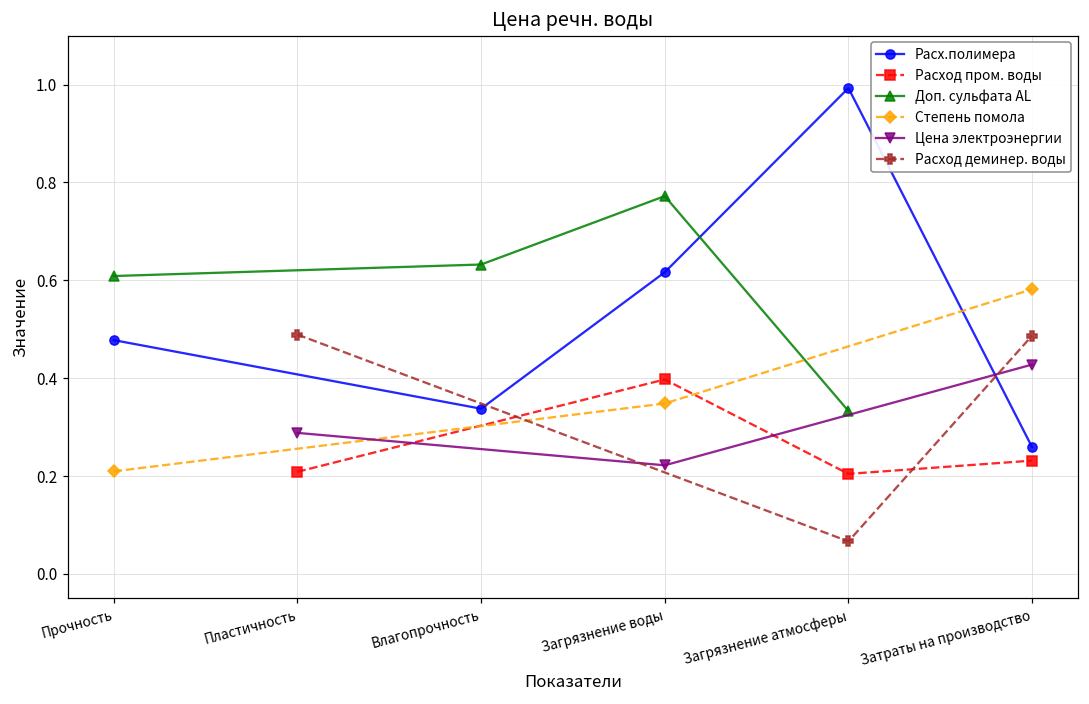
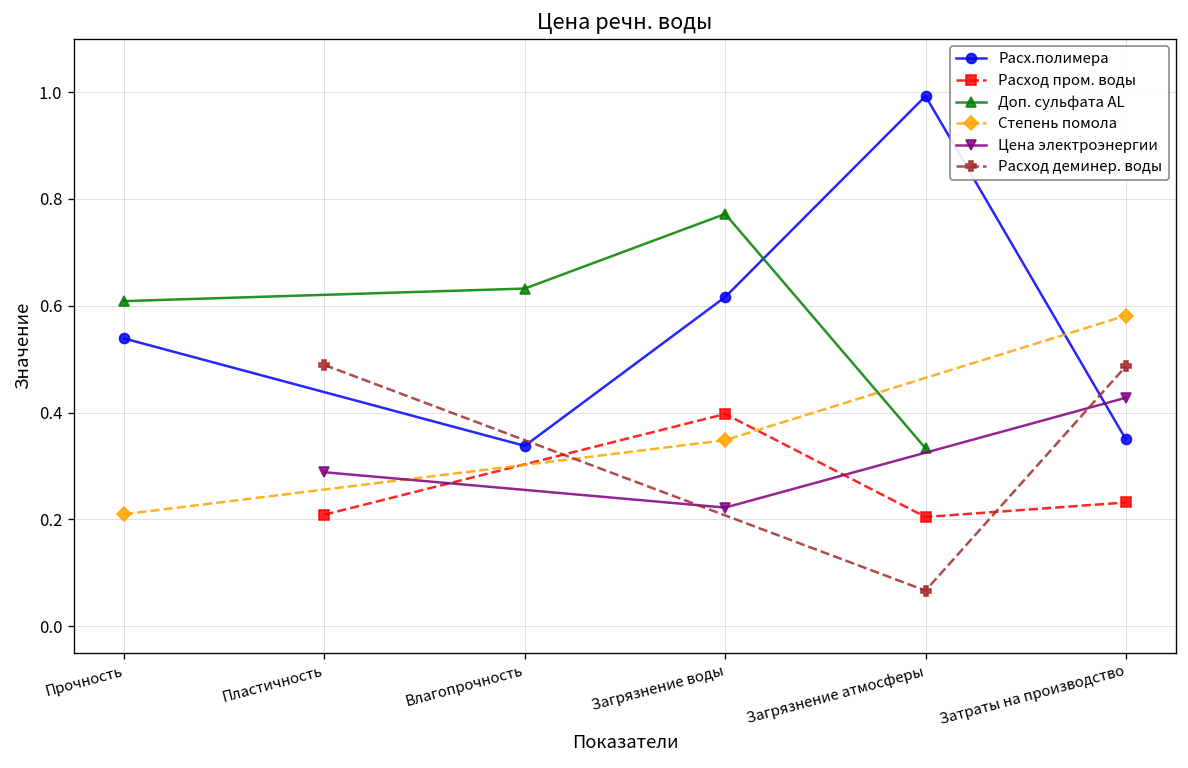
  {
    "Расх.полимера": {
-     "Прочность": 0.48,
+     "Прочность": 0.54,
      "Влагопрочность": 0.34,
      "Загрязнение воды": 0.62,
      "Загрязнение атмосферы": 0.99,
-     "Затраты на производство": 0.26
+     "Затраты на производство": 0.35
    },
    "Расход пром. воды": {
      "Пластичность": 0.21,
      "Загрязнение воды": 0.40,
      "Загрязнение атмосферы": 0.20,
      "Затраты на производство": 0.23
    },
    "Доп. сульфата AL": {
      "Прочность": 0.61,
      "Влагопрочность": 0.63,
      "Загрязнение воды": 0.77,
      "Загрязнение атмосферы": 0.33
    },
    "Степень помола": {
      "Прочность": 0.21,
      "Загрязнение воды": 0.35,
      "Затраты на производство": 0.58
    },
    "Цена электроэнергии": {
      "Пластичность": 0.29,
      "Загрязнение воды": 0.22,
      "Затраты на производство": 0.43
    },
    "Расход деминер. воды": {
      "Пластичность": 0.49,
      "Загрязнение атмосферы": 0.07,
      "Затраты на производство": 0.49
    }
  }
